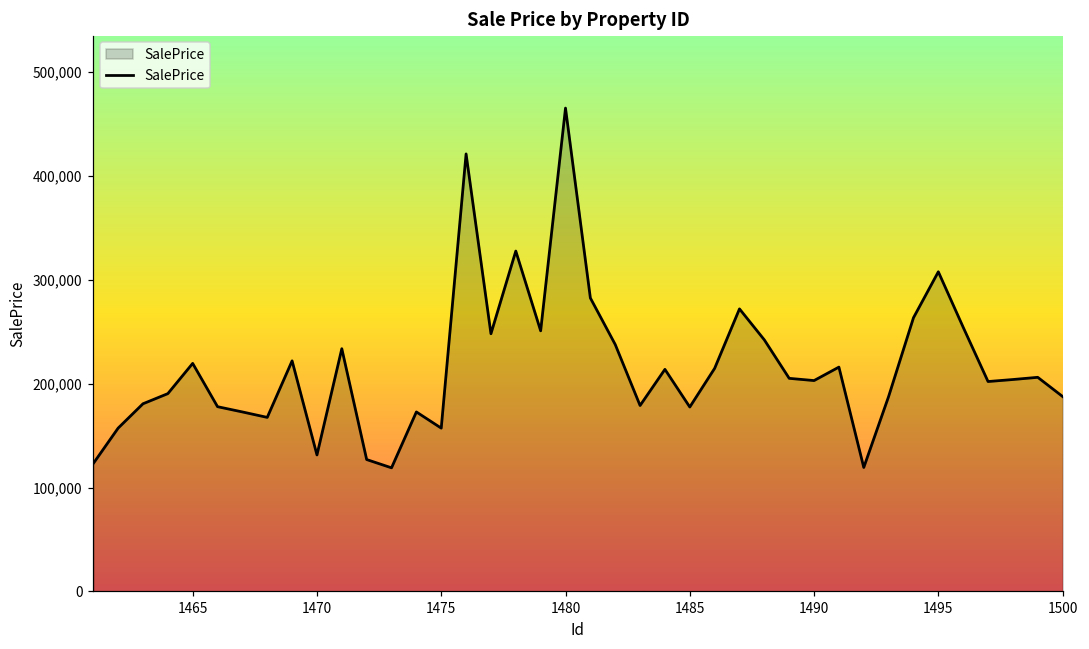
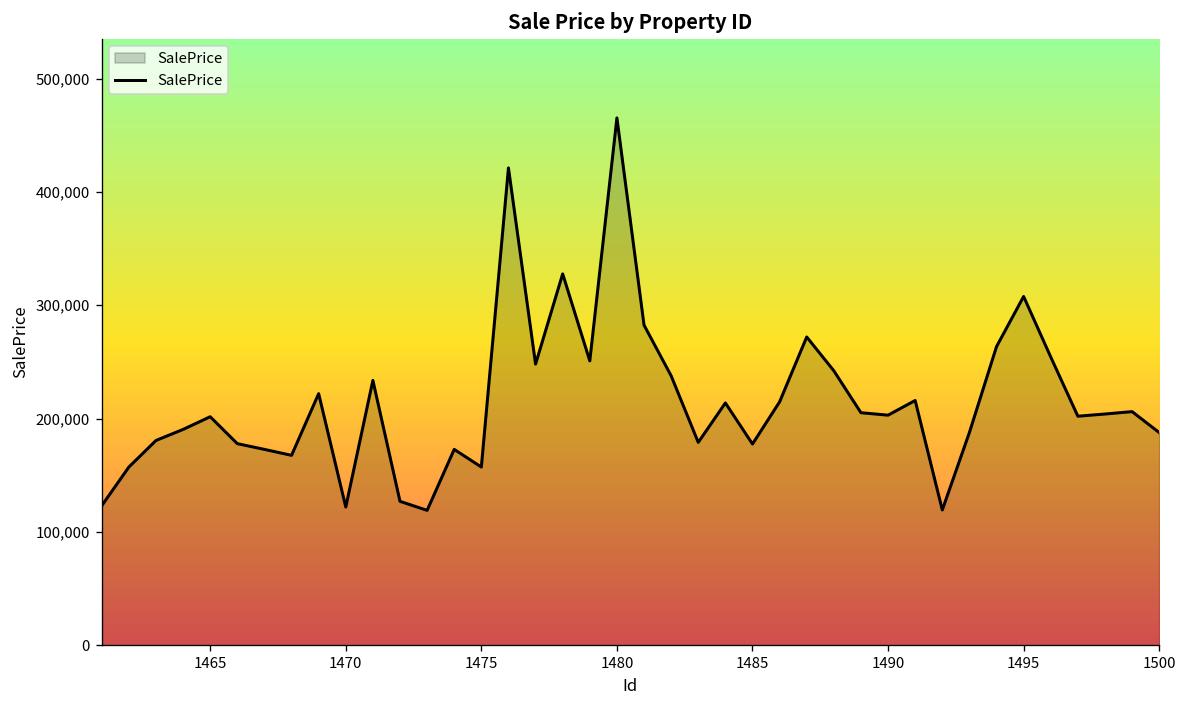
  {
-   "1465": "220,000",
-   "1470": "130,000",
+   "1465": "200,000",
+   "1470": "120,000",
    "1475": "160,000",
    "1480": "470,000",
    "1485": "180,000",
    "1490": "200,000",
    "1495": "310,000",
    "1500": "190,000"
  }
